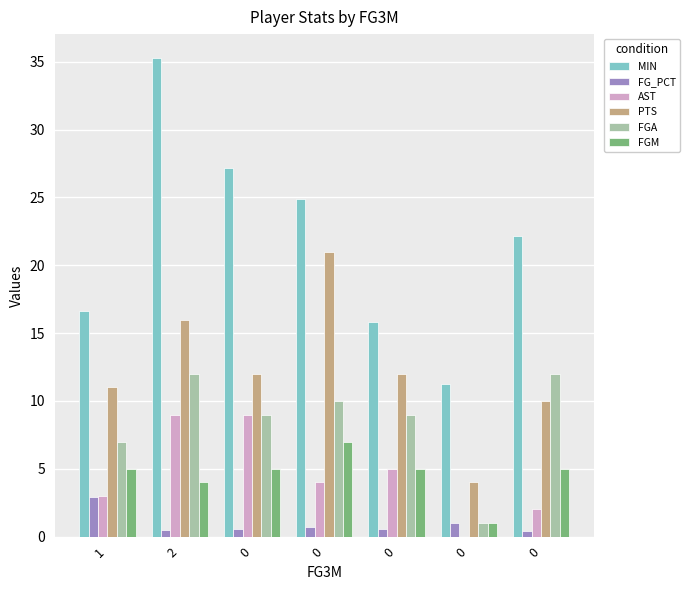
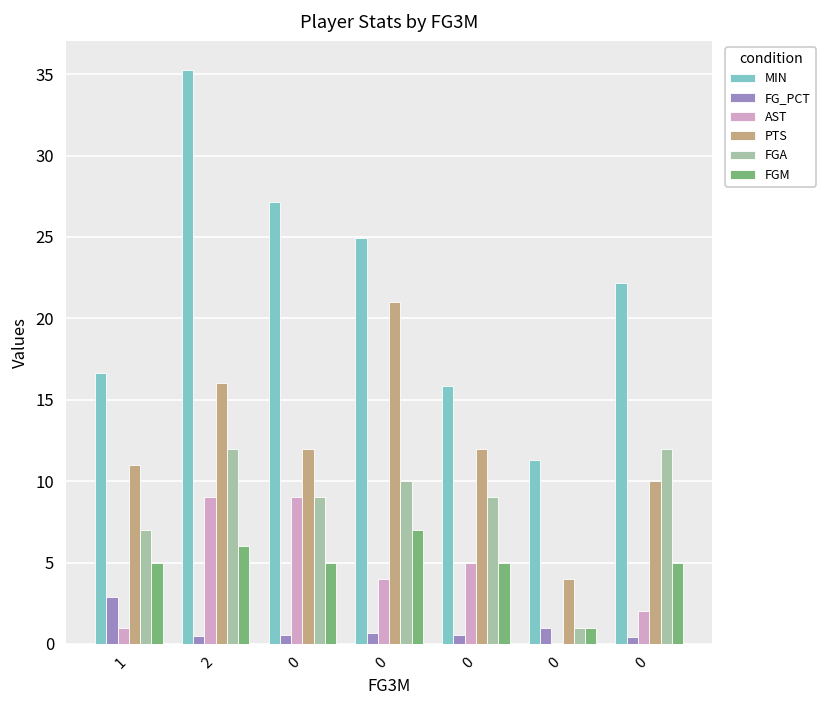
  {
    "FG_PCT": {
      "1": 3,
      "2": 0.5
    },
    "AST": {
-     "1": 3,
+     "1": 1,
      "2": 9
    },
    "FGM": {
      "1": 5,
-     "2": 4
+     "2": 6
    }
  }
